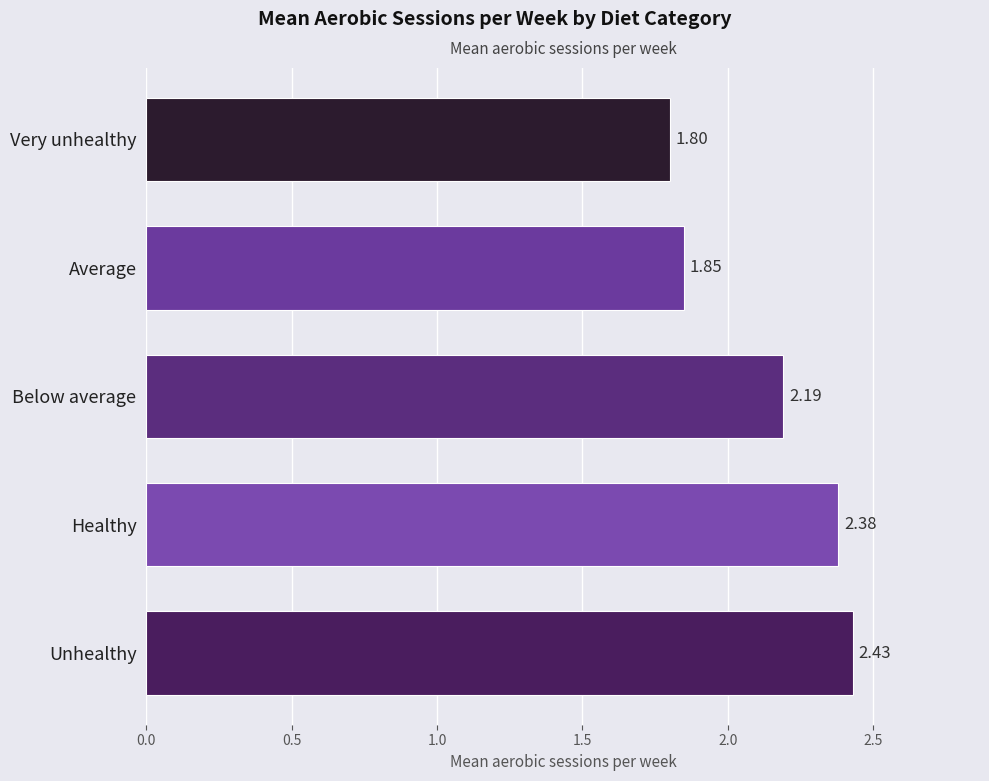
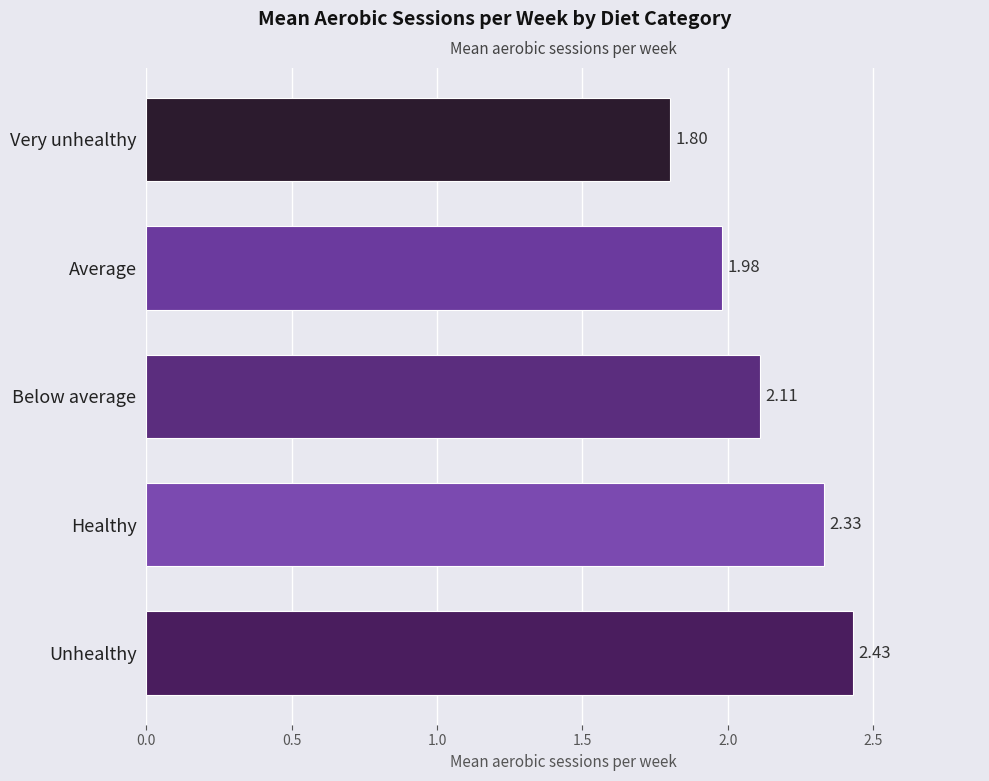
  {
    "Very unhealthy": 1.80,
-   "Average": 1.85,
-   "Below average": 2.19,
-   "Healthy": 2.38,
+   "Average": 1.98,
+   "Below average": 2.11,
+   "Healthy": 2.33,
    "Unhealthy": 2.43
  }
